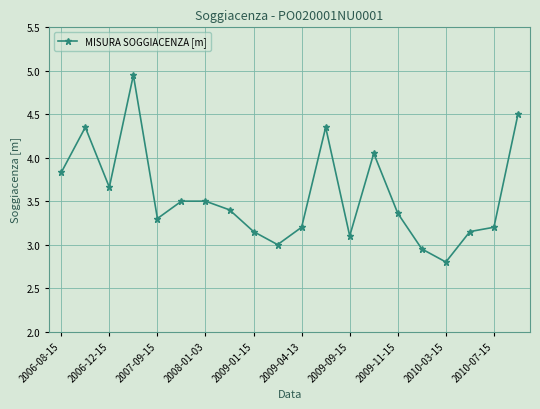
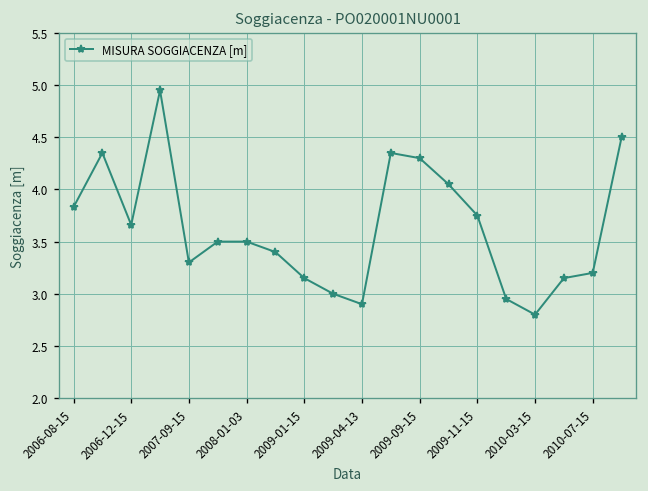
  {
    "2006-08-15": 3.8,
    "2006-12-15": 3.7,
    "2007-09-15": 3.3,
    "2008-01-03": 3.5,
    "2009-01-15": 3.2,
-   "2009-04-13": 3.2,
-   "2009-09-15": 3.1,
-   "2009-11-15": 3.4,
+   "2009-04-13": 2.9,
+   "2009-09-15": 4.3,
+   "2009-11-15": 3.8,
    "2010-03-15": 2.8,
    "2010-07-15": 3.2
  }
